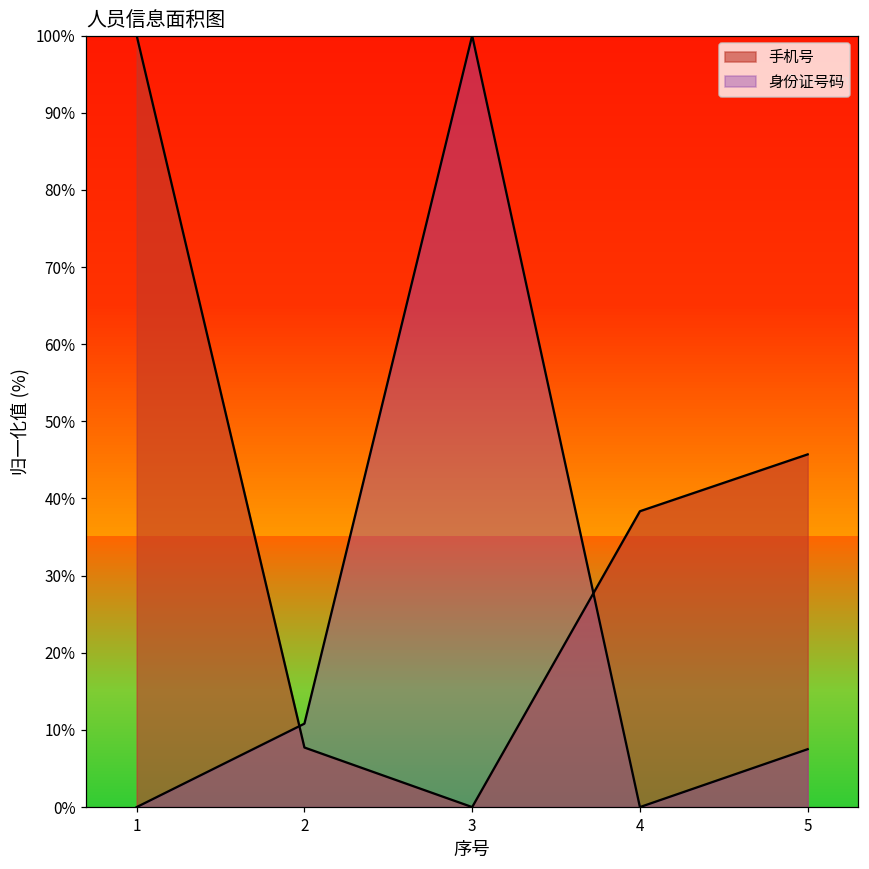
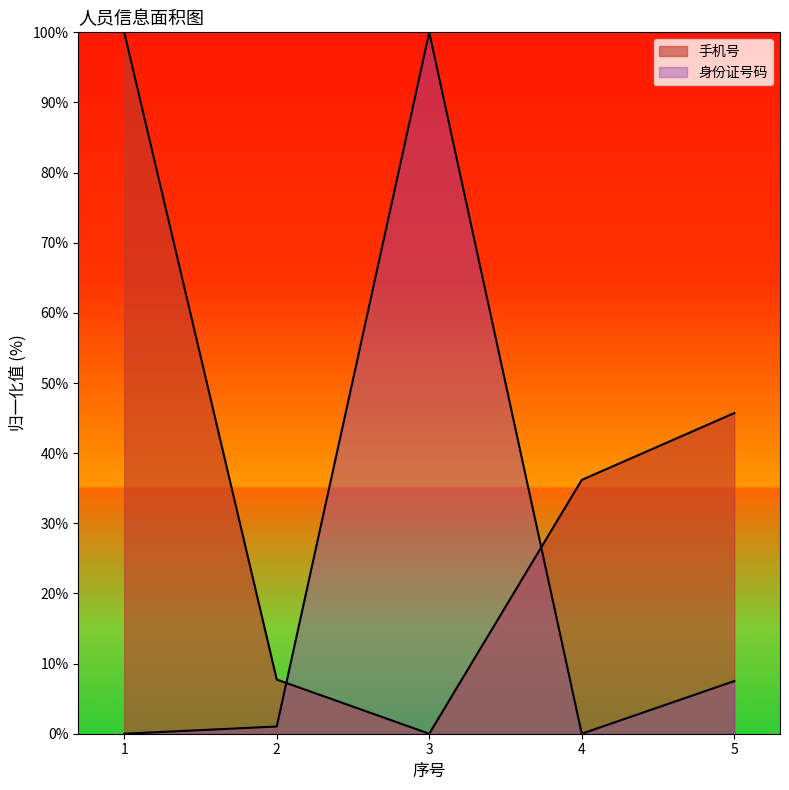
  {
    "手机号": {
      "1": "100%",
      "2": "8%",
      "3": "0%",
-     "4": "38%",
+     "4": "36%",
      "5": "46%"
    },
    "身份证号码": {
      "1": "0%",
-     "2": "11%",
+     "2": "1%",
      "3": "100%",
      "4": "0%",
      "5": "8%"
    }
  }
